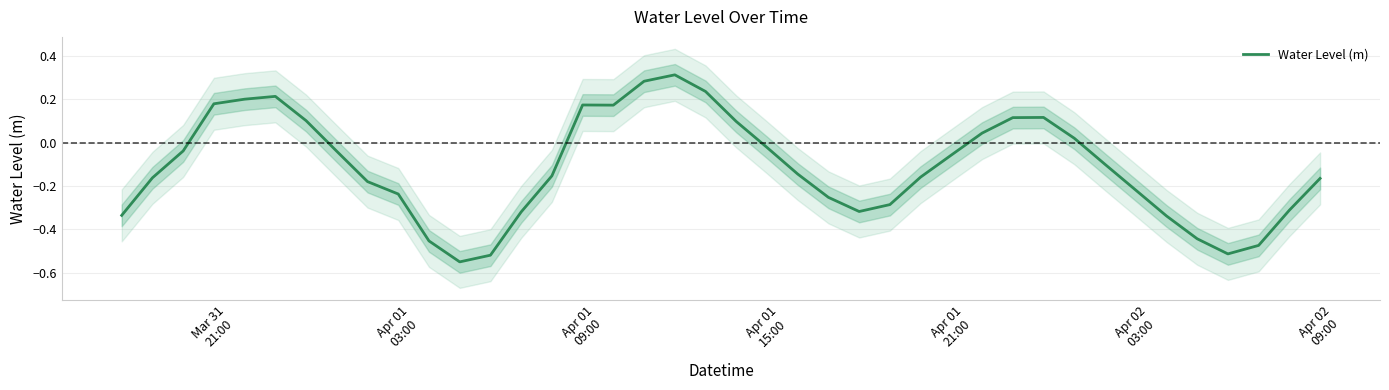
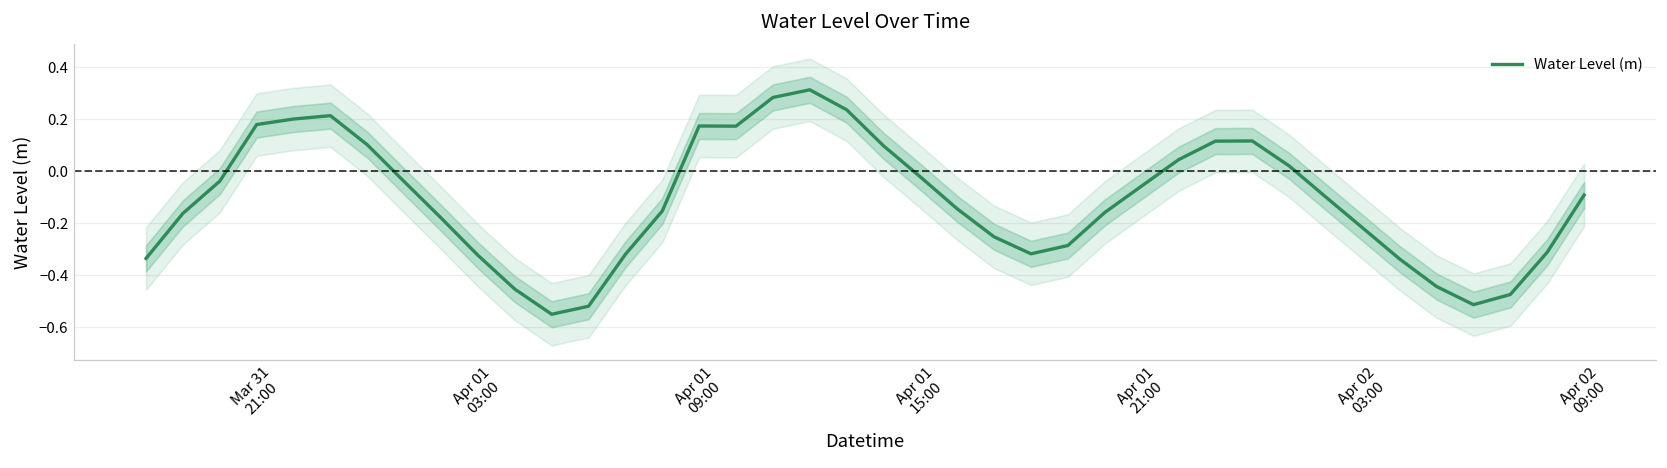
  {
    "Water Level (m)": {
      "Mar 31 21:00": 0.18,
-     "Apr 01 03:00": -0.24,
+     "Apr 01 03:00": -0.32,
      "Apr 01 09:00": 0.17,
      "Apr 01 15:00": -0.02,
      "Apr 01 21:00": -0.06,
      "Apr 02 03:00": -0.22,
-     "Apr 02 09:00": -0.16
+     "Apr 02 09:00": -0.09
    }
  }
